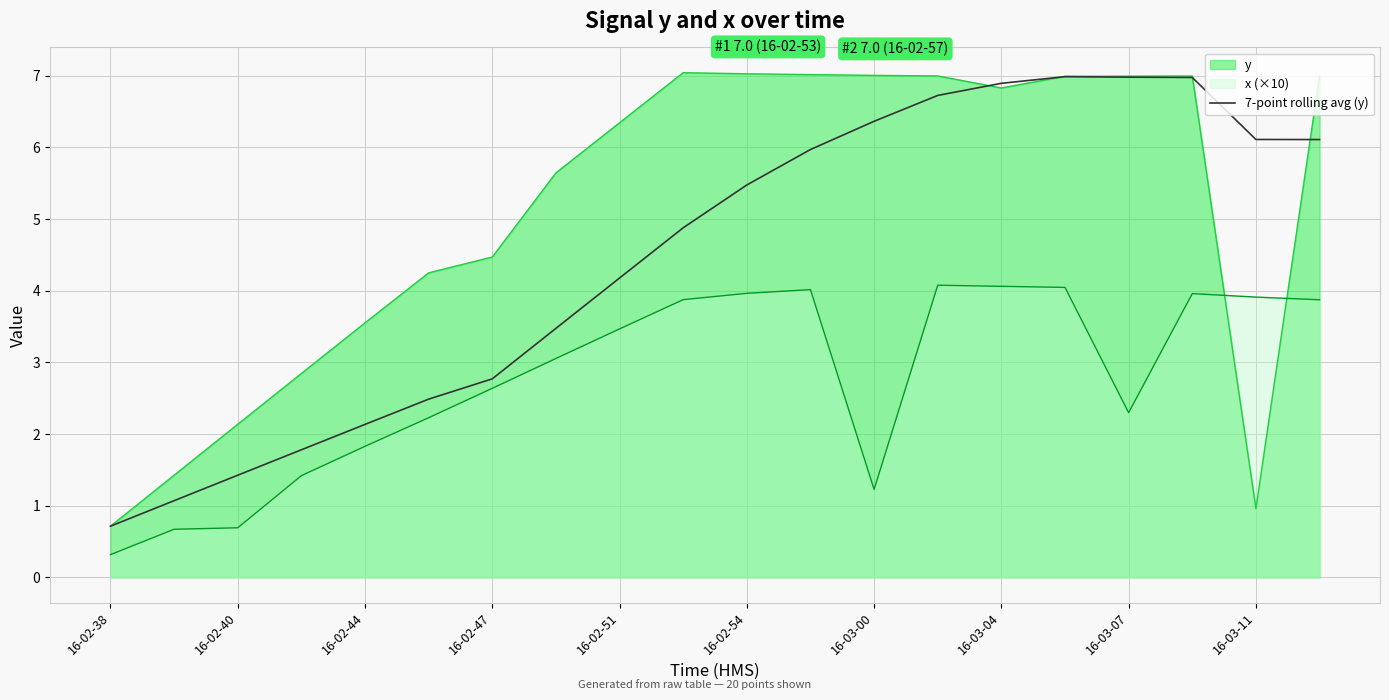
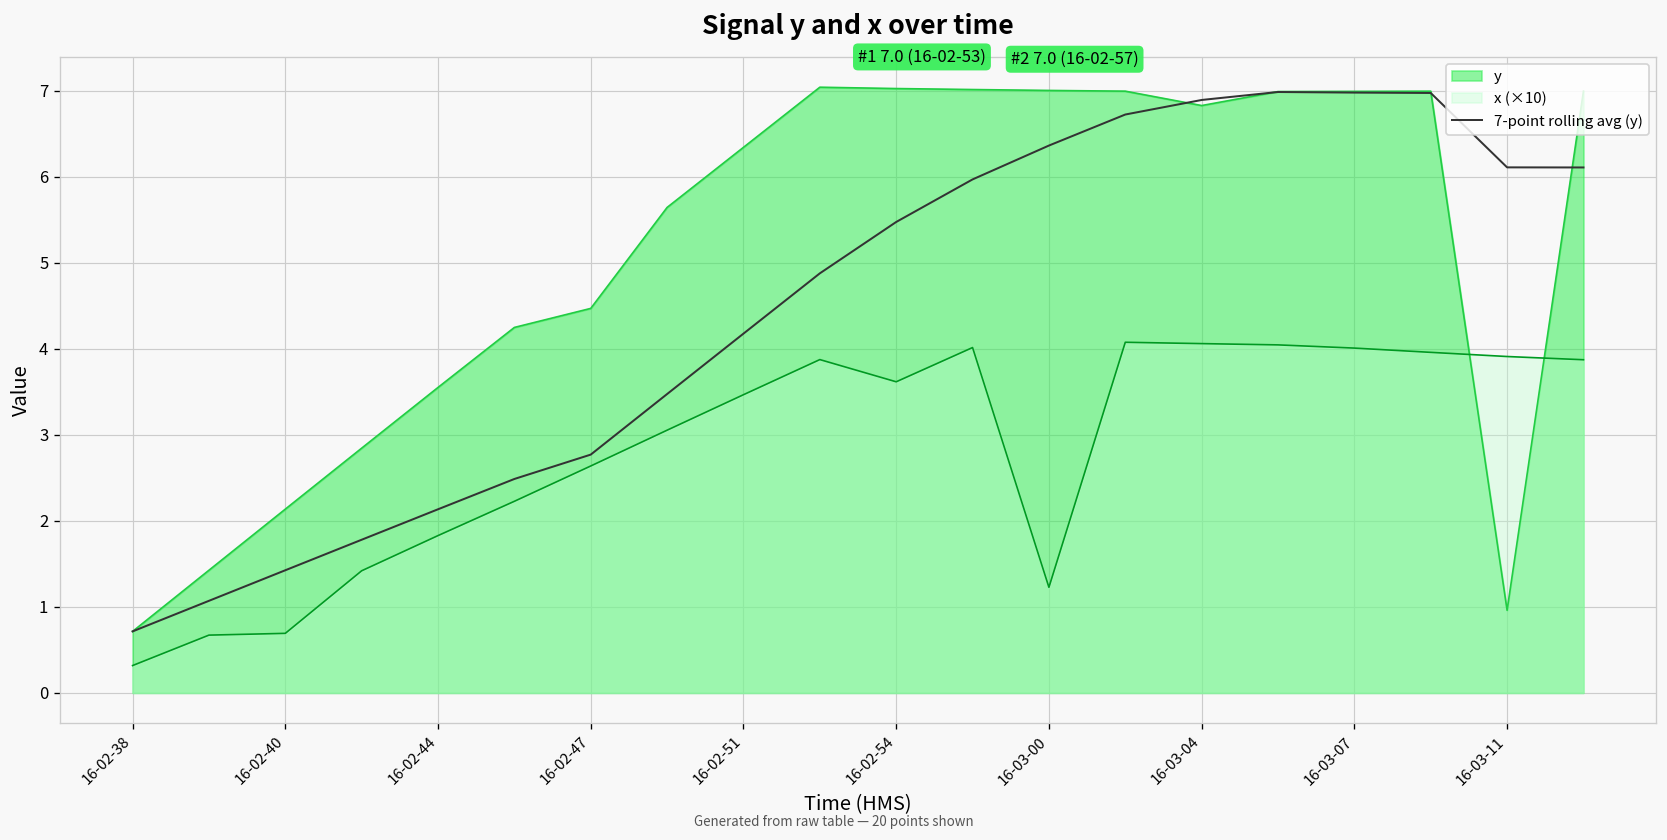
  {
    "y": {
      "16-02-40": 2.1,
      "16-02-44": 3.6,
      "16-02-47": 4.5,
      "16-02-51": 6.3,
      "16-03-04": 6.8,
      "16-03-11": 1.0
    },
    "x (×10)": {
      "16-02-38": 0.3,
      "16-02-40": 0.7,
      "16-02-44": 1.8,
      "16-02-47": 2.6,
      "16-02-51": 3.5,
-     "16-02-54": 4.0,
+     "16-02-54": 3.6,
      "16-03-00": 1.2,
      "16-03-04": 4.1,
-     "16-03-07": 2.3,
+     "16-03-07": 4.0,
      "16-03-11": 3.9
    },
    "7-point rolling avg (y)": {
      "16-02-40": 1.4,
      "16-02-44": 2.1,
      "16-02-47": 2.8,
      "16-02-51": 4.2,
      "16-02-54": 5.5,
      "16-03-00": 6.4,
      "16-03-04": 6.9,
      "16-03-11": 6.1
    }
  }
